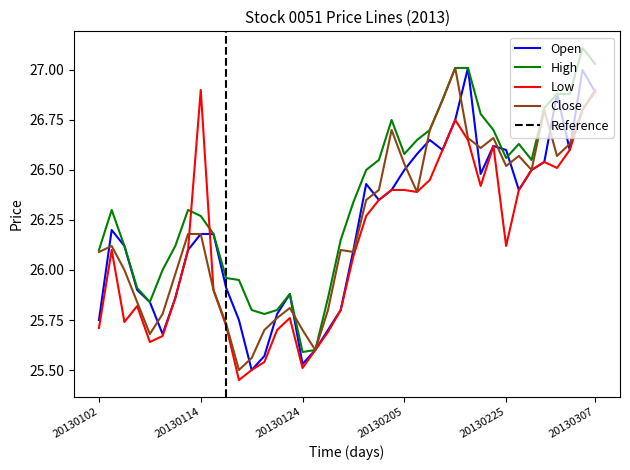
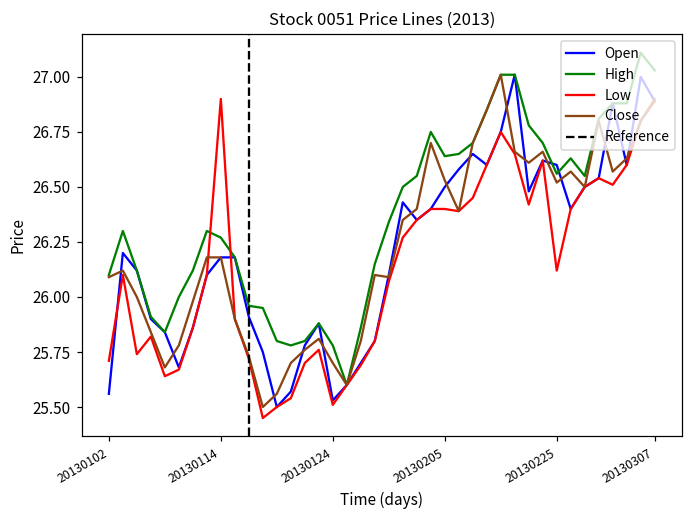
  {
    "Open": {
-     "20130102": 25.75,
+     "20130102": 25.56,
      "20130124": 25.53,
      "20130205": 26.50,
      "20130225": 26.60
    },
    "High": {
      "20130114": 26.27,
-     "20130124": 25.59,
-     "20130205": 26.58,
+     "20130124": 25.78,
+     "20130205": 26.64,
      "20130225": 26.56
    },
    "Low": {
      "20130102": 25.71,
      "20130114": 26.90,
      "20130124": 25.51,
      "20130205": 26.40,
      "20130225": 26.12
    },
    "Close": {
      "20130124": 25.70,
      "20130205": 26.53,
      "20130225": 26.52
    }
  }
